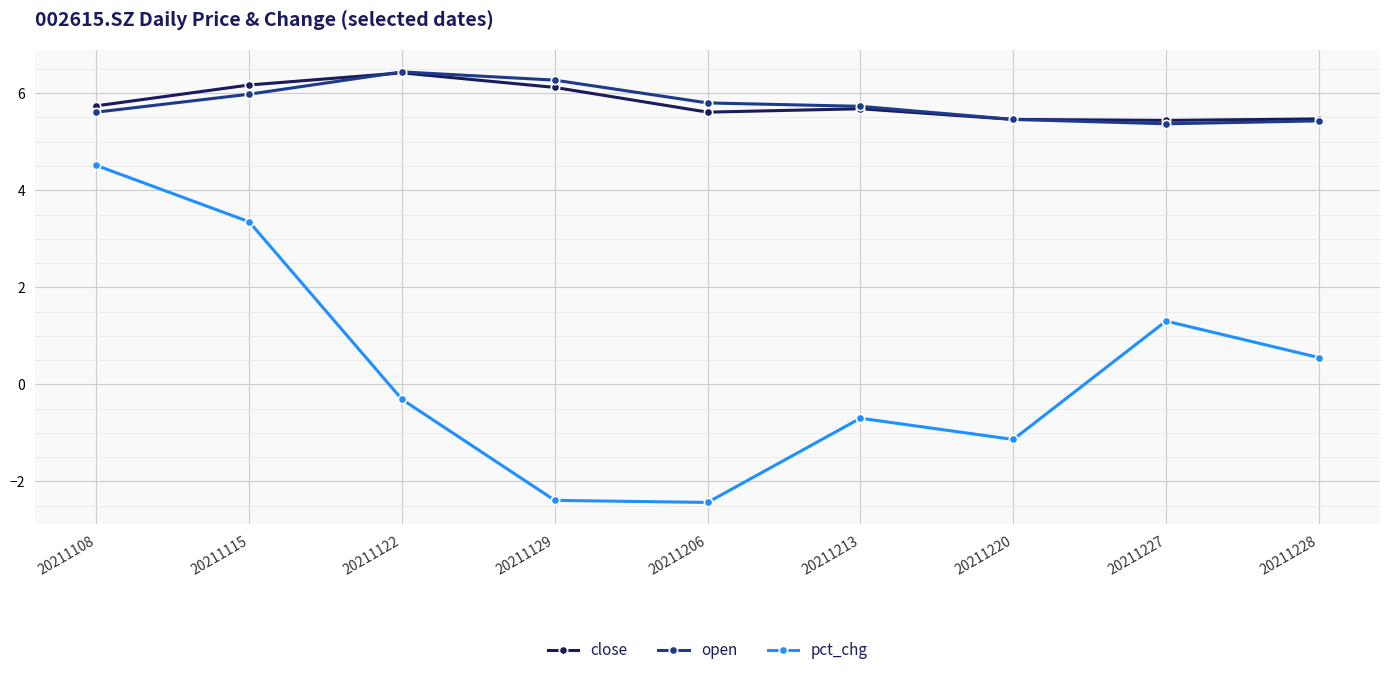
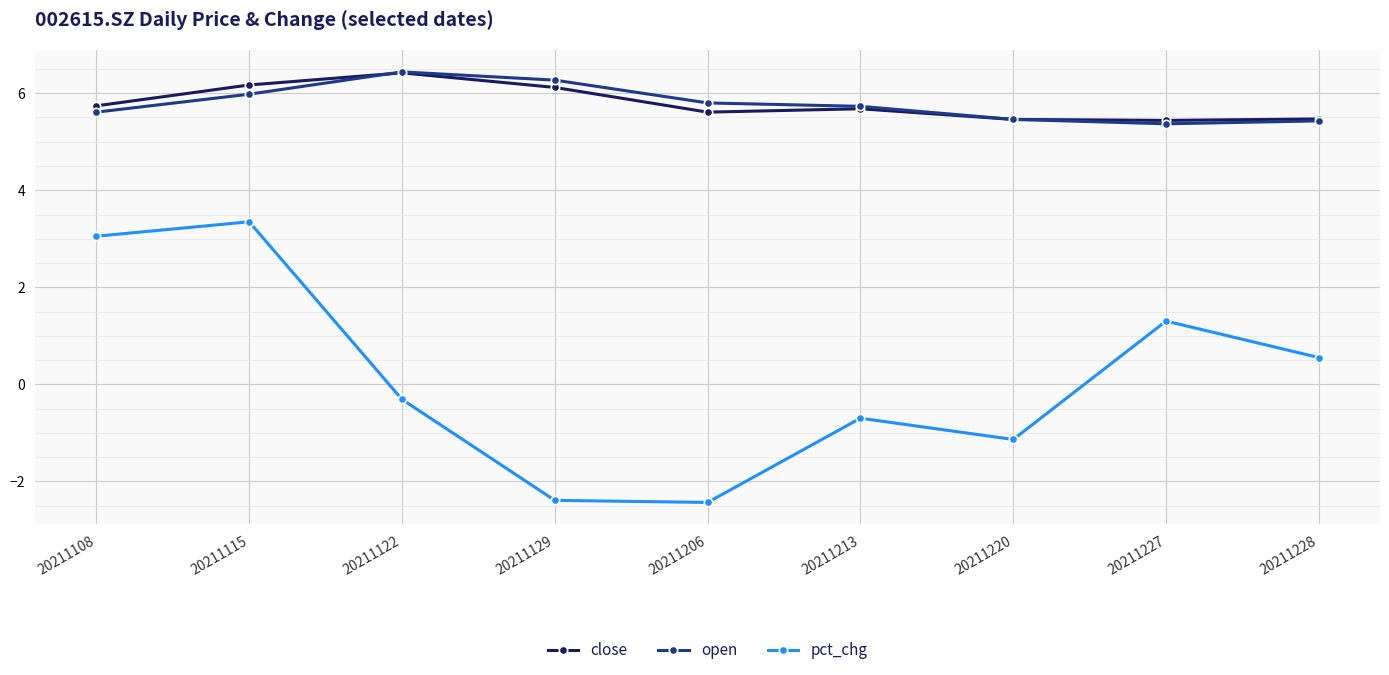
  {
    "pct_chg": {
-     "20211108": 4.5,
+     "20211108": 3.1,
      "20211115": 3.4,
      "20211122": -0.3,
      "20211129": -2.4,
      "20211206": -2.4,
      "20211213": -0.7,
      "20211220": -1.1,
      "20211227": 1.3,
      "20211228": 0.6
    }
  }
